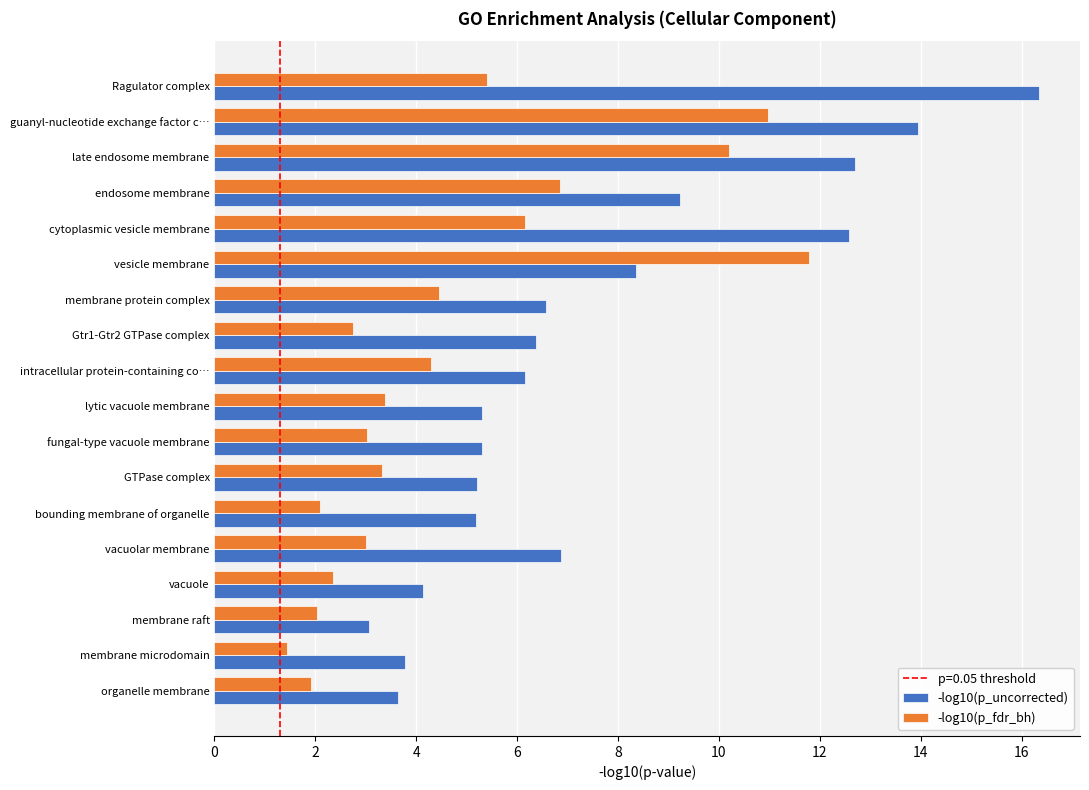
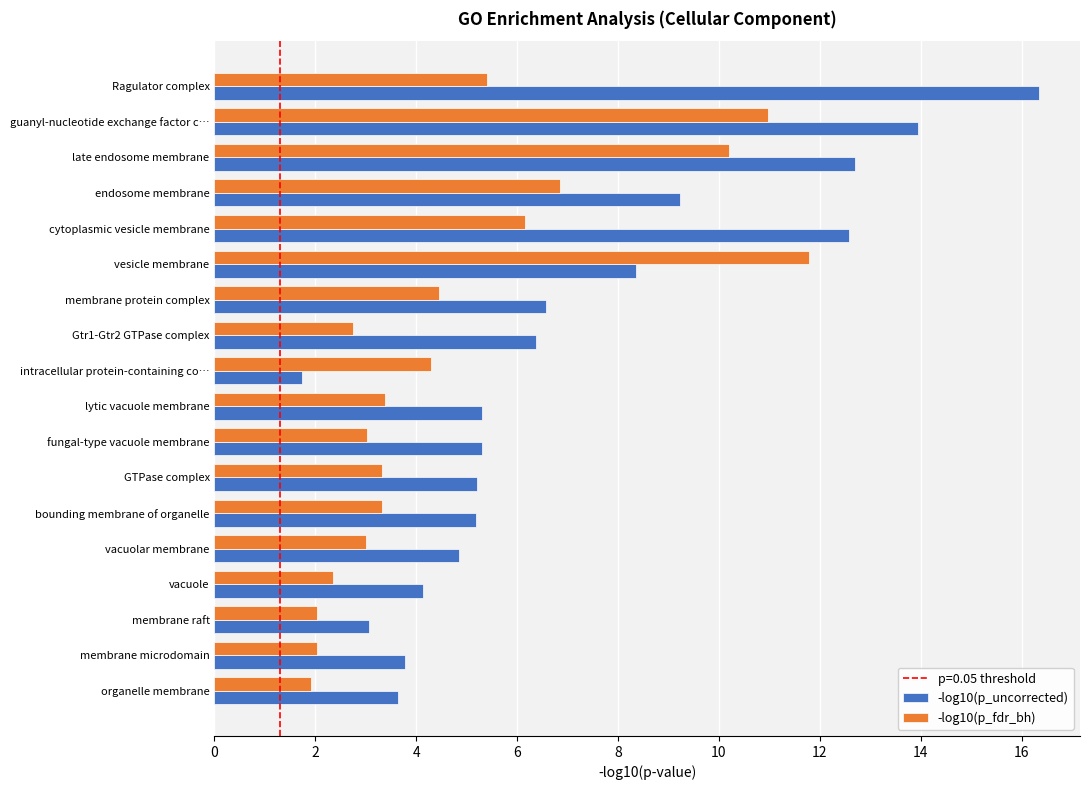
  {
    "-log10(p_uncorrected)": {
      "Ragulator complex": 16.3,
      "guanyl-nucleotide exchange factor c…": 14.0,
      "late endosome membrane": 12.7,
      "endosome membrane": 9.2,
      "cytoplasmic vesicle membrane": 12.6,
      "vesicle membrane": 8.4,
      "membrane protein complex": 6.6,
      "Gtr1-Gtr2 GTPase complex": 6.4,
-     "intracellular protein-containing co…": 6.2,
+     "intracellular protein-containing co…": 1.7,
      "lytic vacuole membrane": 5.3,
      "fungal-type vacuole membrane": 5.3,
      "GTPase complex": 5.2,
      "bounding membrane of organelle": 5.2,
-     "vacuolar membrane": 6.9,
+     "vacuolar membrane": 4.8,
      "vacuole": 4.1,
      "membrane raft": 3.1,
      "membrane microdomain": 3.8,
      "organelle membrane": 3.6
    },
    "-log10(p_fdr_bh)": {
      "Ragulator complex": 5.4,
      "guanyl-nucleotide exchange factor c…": 11.0,
      "late endosome membrane": 10.2,
      "endosome membrane": 6.9,
      "cytoplasmic vesicle membrane": 6.2,
      "vesicle membrane": 11.8,
      "membrane protein complex": 4.5,
      "Gtr1-Gtr2 GTPase complex": 2.8,
      "intracellular protein-containing co…": 4.3,
      "lytic vacuole membrane": 3.4,
      "fungal-type vacuole membrane": 3.0,
      "GTPase complex": 3.3,
-     "bounding membrane of organelle": 2.1,
+     "bounding membrane of organelle": 3.3,
      "vacuolar membrane": 3.0,
      "vacuole": 2.3,
      "membrane raft": 2.0,
-     "membrane microdomain": 1.4,
+     "membrane microdomain": 2.0,
      "organelle membrane": 1.9
    }
  }
